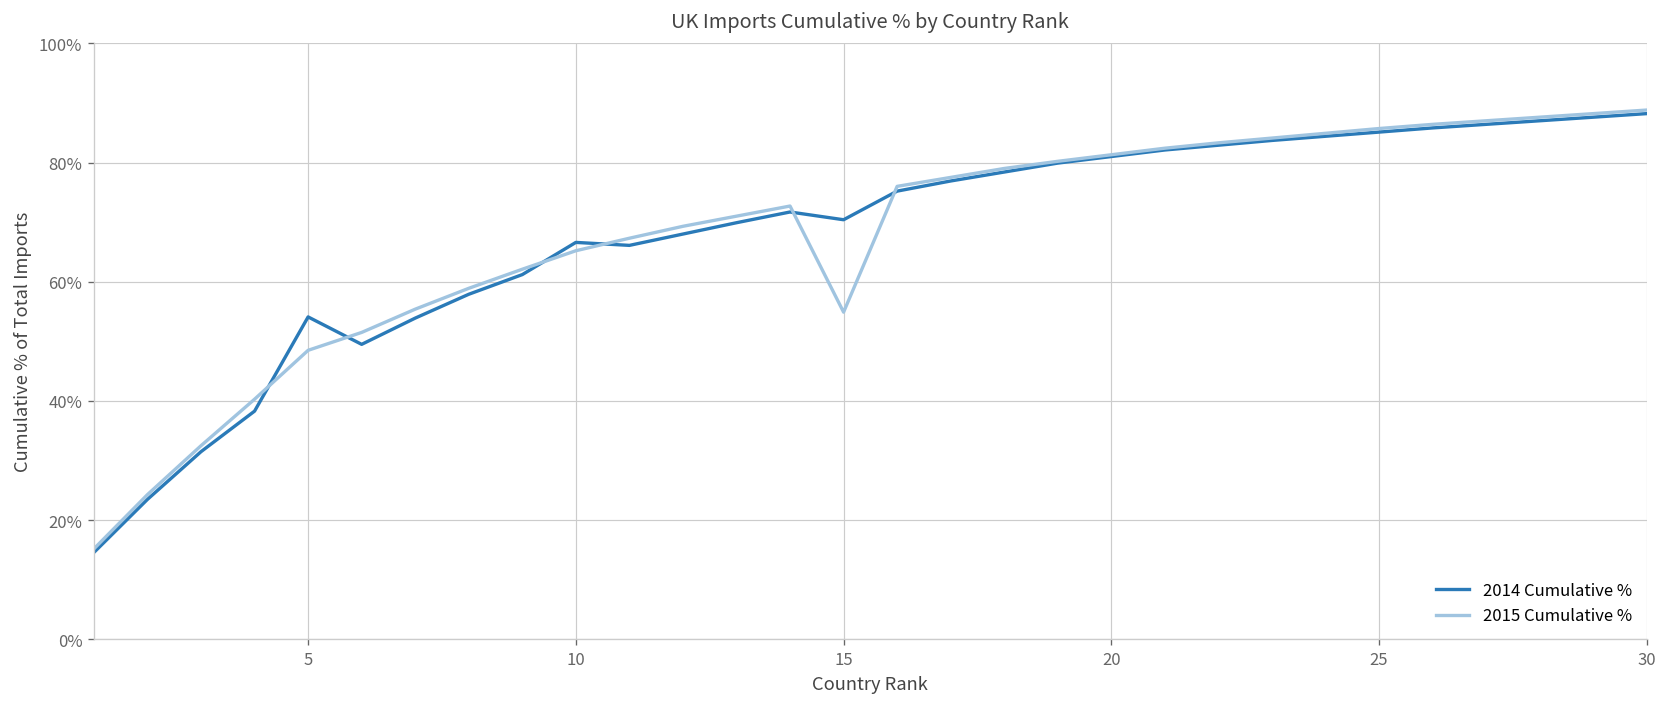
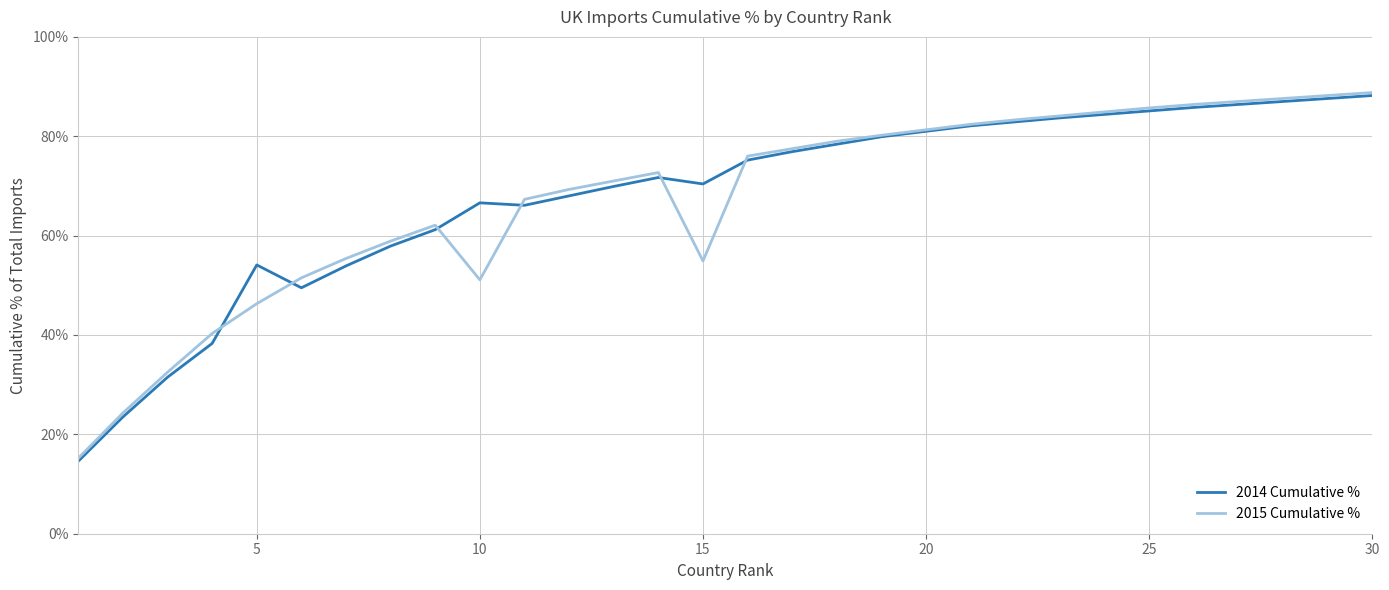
  {
    "2014 Cumulative %": {
      "5": "54%",
      "10": "67%",
      "15": "70%",
      "25": "85%",
      "30": "88%"
    },
    "2015 Cumulative %": {
-     "5": "49%",
-     "10": "65%",
+     "5": "46%",
+     "10": "51%",
      "15": "55%",
      "25": "86%",
      "30": "89%"
    }
  }
